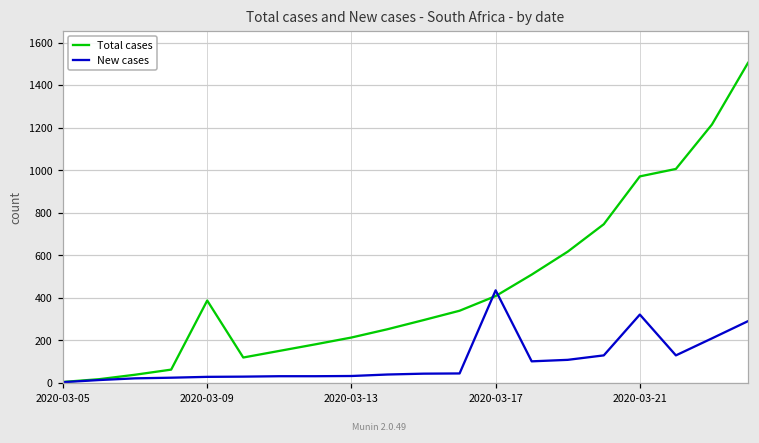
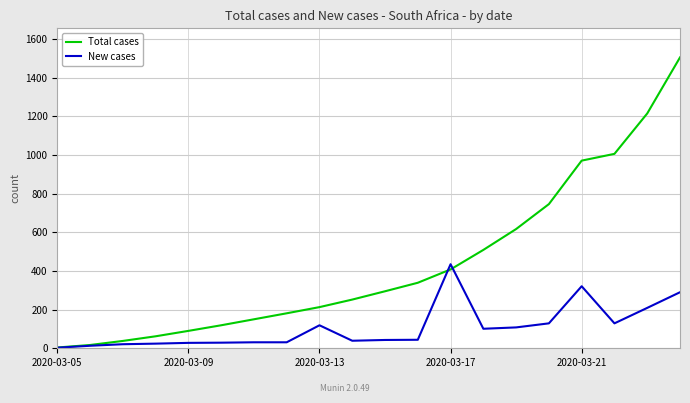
  {
    "Total cases": {
-     "2020-03-09": 390,
+     "2020-03-09": 90,
      "2020-03-13": 210,
      "2020-03-17": 410,
      "2020-03-21": 970
    },
    "New cases": {
      "2020-03-09": 30,
-     "2020-03-13": 30,
+     "2020-03-13": 120,
      "2020-03-17": 440,
      "2020-03-21": 320
    }
  }
